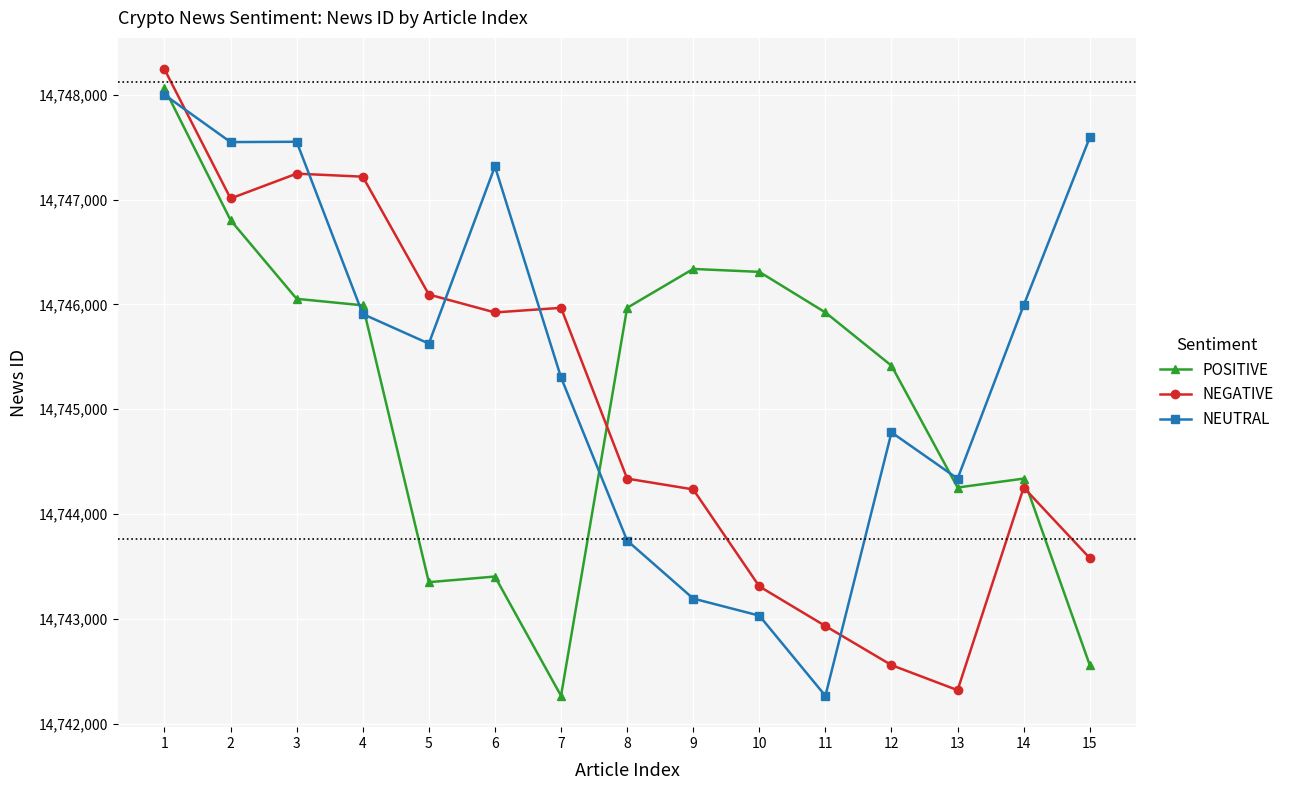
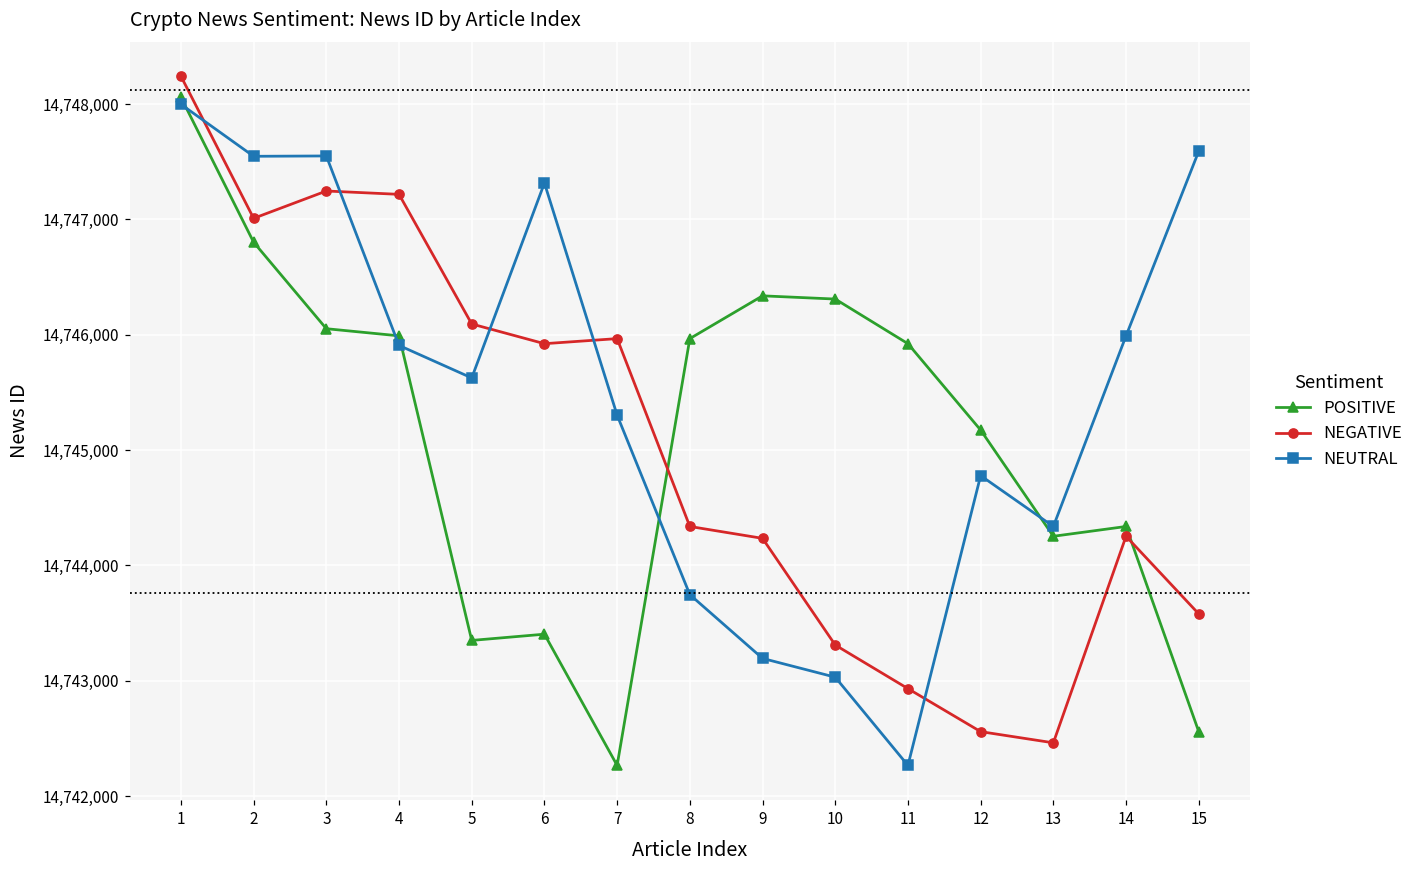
  {
    "POSITIVE": {
      "1": "14,748,060",
      "2": "14,746,800",
      "3": "14,746,050",
      "4": "14,745,990",
      "5": "14,743,350",
      "6": "14,743,400",
      "7": "14,742,270",
      "8": "14,745,970",
      "9": "14,746,340",
      "10": "14,746,310",
      "11": "14,745,920",
-     "12": "14,745,420",
+     "12": "14,745,170",
      "13": "14,744,250",
      "14": "14,744,340",
      "15": "14,742,560"
    },
    "NEGATIVE": {
      "1": "14,748,240",
      "2": "14,747,010",
      "3": "14,747,250",
      "4": "14,747,220",
      "5": "14,746,090",
      "6": "14,745,920",
      "7": "14,745,970",
      "8": "14,744,340",
      "9": "14,744,240",
      "10": "14,743,310",
      "11": "14,742,930",
      "12": "14,742,560",
-     "13": "14,742,320",
+     "13": "14,742,460",
      "14": "14,744,250",
      "15": "14,743,580"
    },
    "NEUTRAL": {
      "1": "14,748,000",
      "2": "14,747,550",
      "3": "14,747,550",
      "4": "14,745,910",
      "5": "14,745,630",
      "6": "14,747,320",
      "7": "14,745,300",
      "8": "14,743,750",
      "9": "14,743,190",
      "10": "14,743,030",
      "11": "14,742,270",
      "12": "14,744,780",
      "13": "14,744,340",
      "14": "14,745,990",
      "15": "14,747,590"
    }
  }
